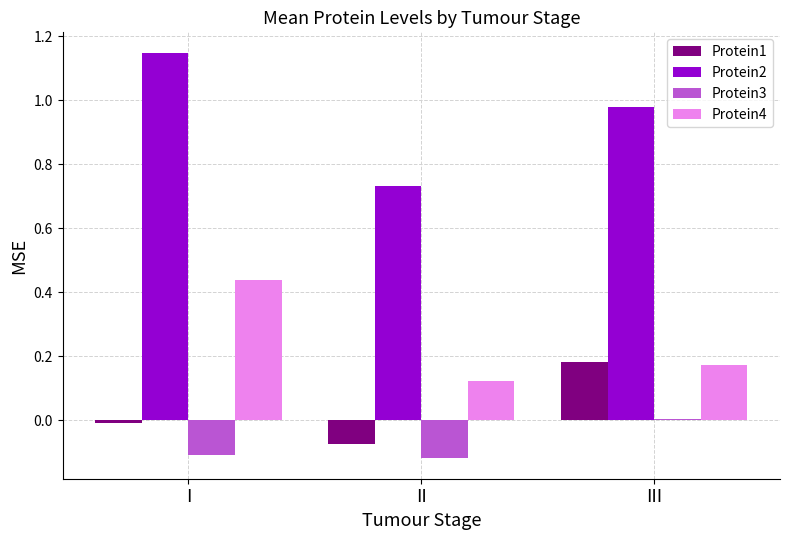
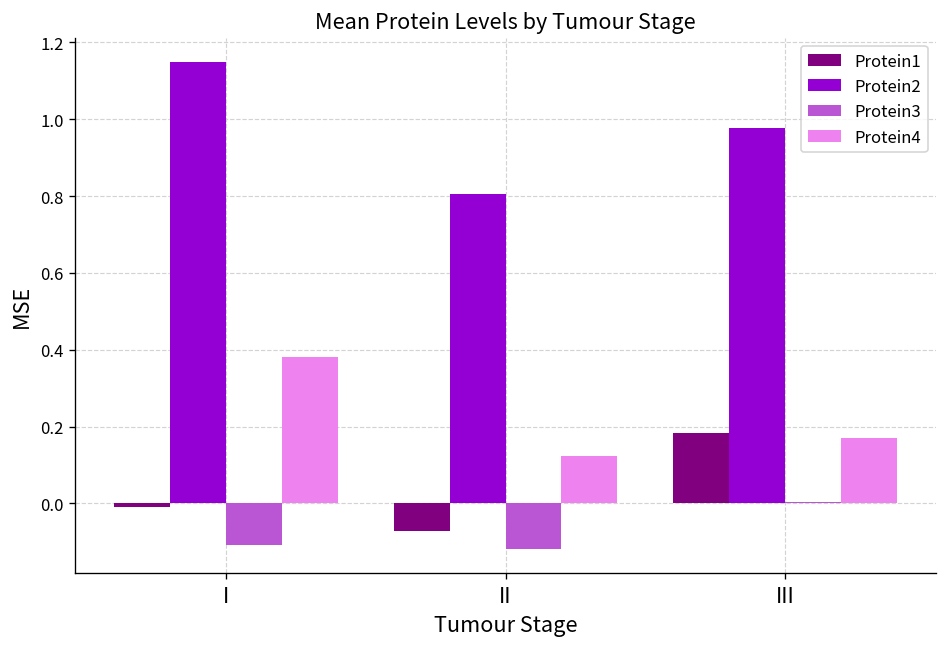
  {
    "Protein1": {
      "I": -0.01,
      "II": -0.07,
      "III": 0.18
    },
    "Protein2": {
      "I": 1.15,
-     "II": 0.73,
+     "II": 0.81,
      "III": 0.98
    },
    "Protein3": {
      "I": -0.11,
      "II": -0.12
    },
    "Protein4": {
-     "I": 0.44,
+     "I": 0.38,
      "II": 0.12,
      "III": 0.17
    }
  }
